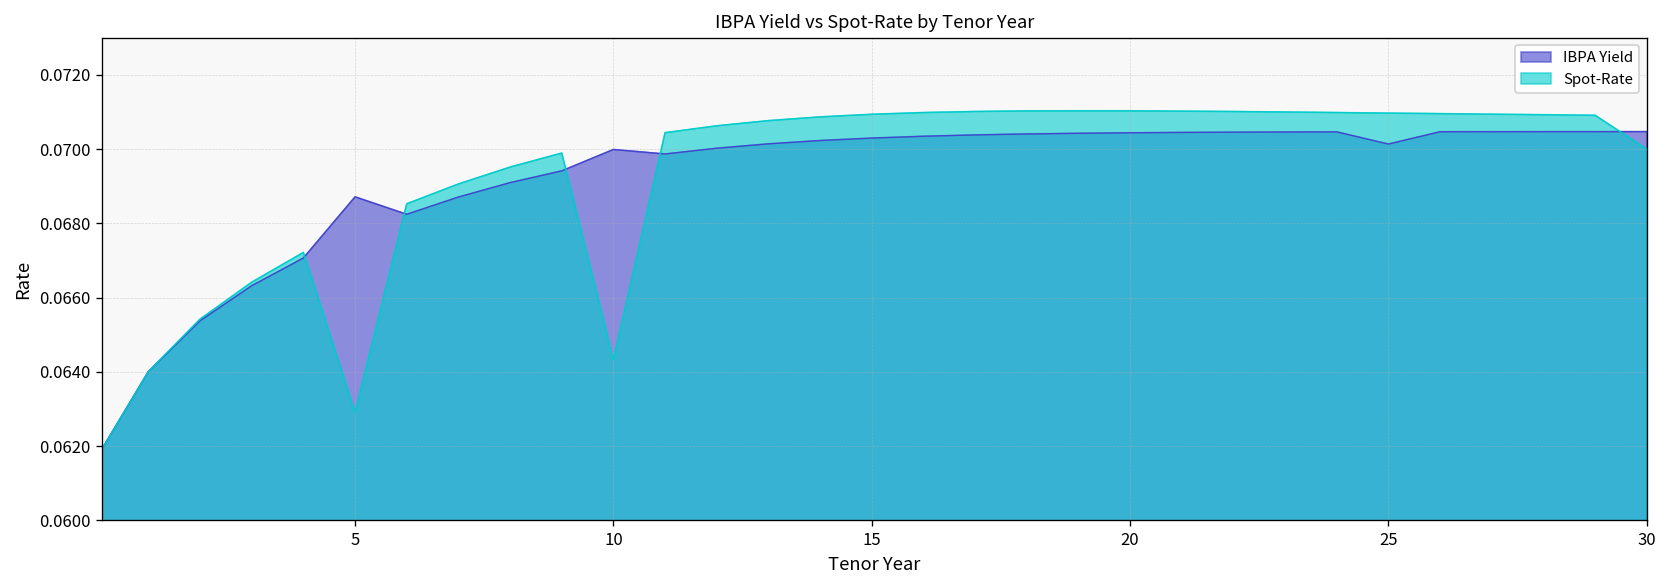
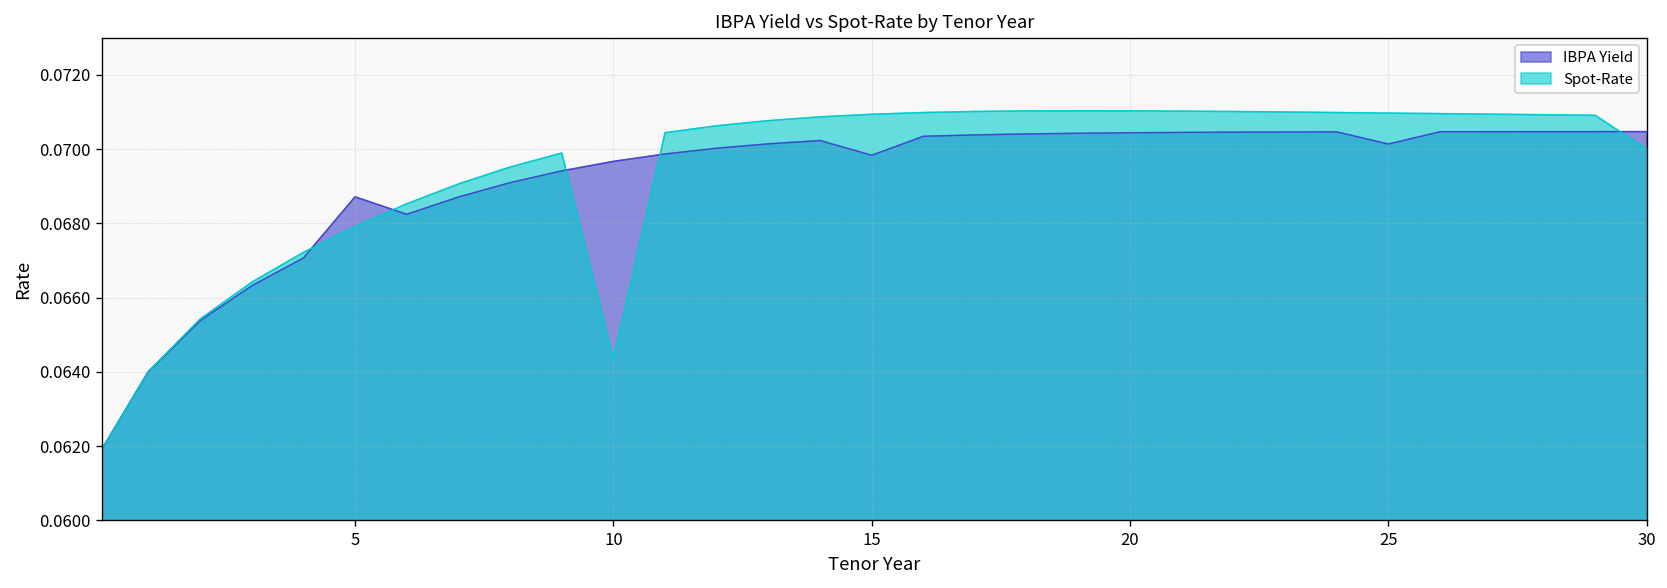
  {
    "IBPA Yield": {
      "5": 0.0687,
-     "10": 0.0700,
-     "15": 0.0703,
+     "10": 0.0697,
+     "15": 0.0698,
      "20": 0.0704,
      "25": 0.0701,
      "30": 0.0705
    },
    "Spot-Rate": {
-     "5": 0.0629,
+     "5": 0.0679,
      "10": 0.0643,
      "15": 0.0709,
      "20": 0.0710,
      "25": 0.0710,
      "30": 0.0700
    }
  }
